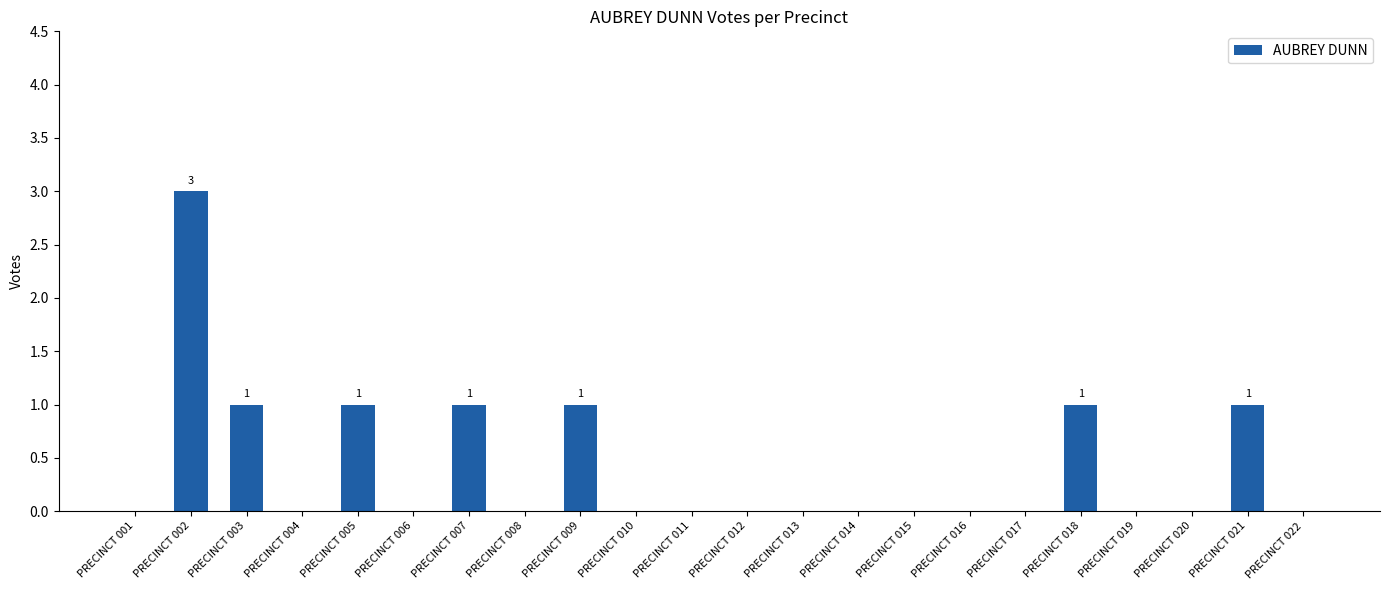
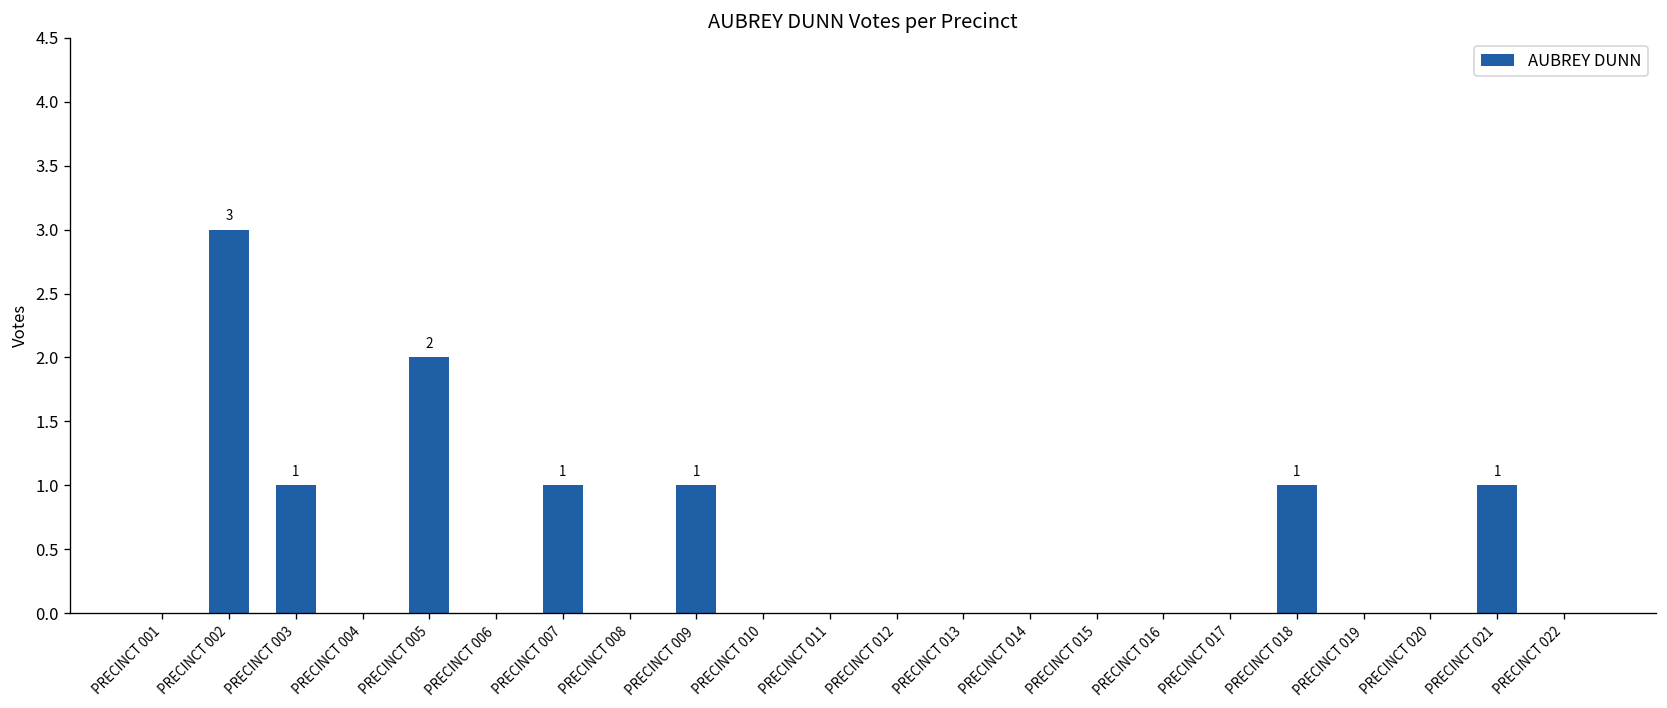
  {
    "PRECINCT 002": 3,
    "PRECINCT 003": 1,
-   "PRECINCT 005": 1,
+   "PRECINCT 005": 2,
    "PRECINCT 007": 1,
    "PRECINCT 009": 1,
    "PRECINCT 018": 1,
    "PRECINCT 021": 1
  }
